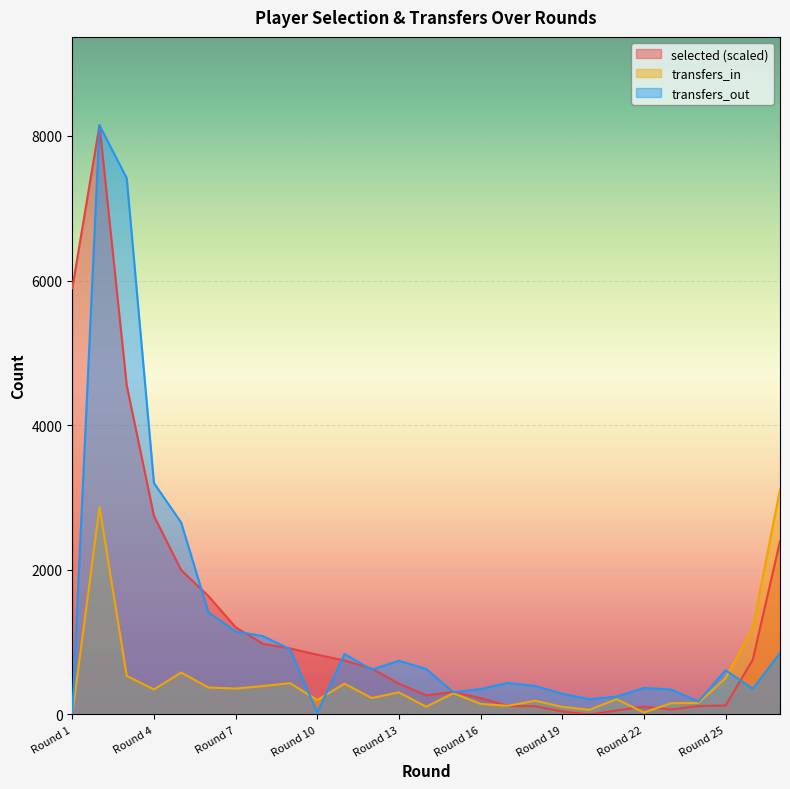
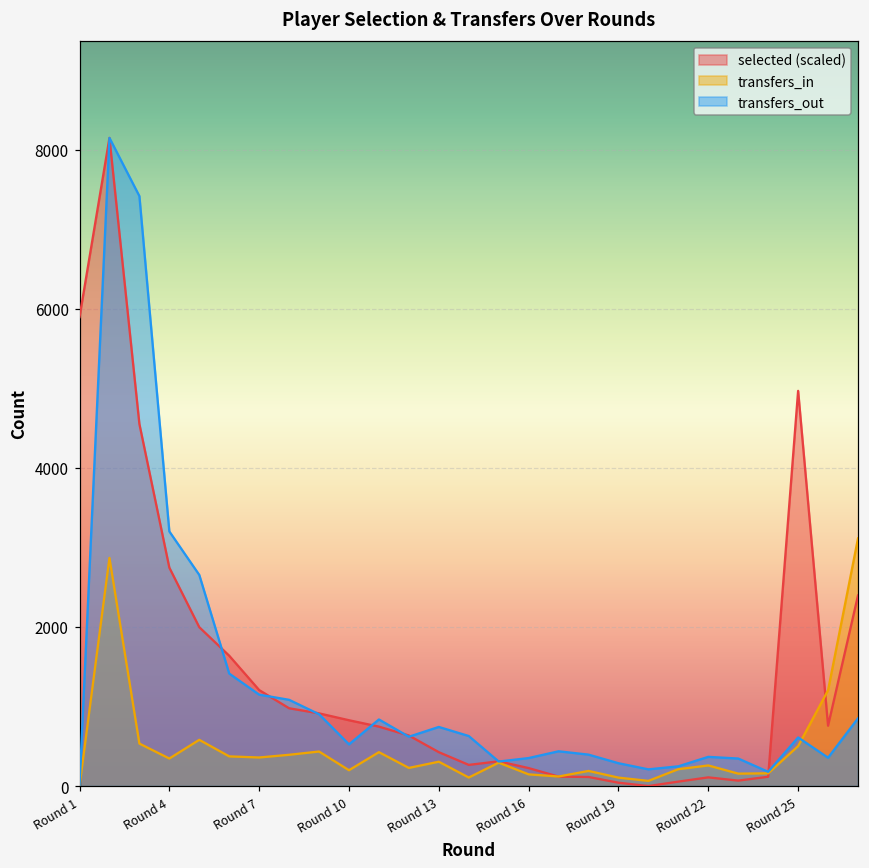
  {
    "selected (scaled)": {
      "Round 1": 5900,
      "Round 4": 2700,
      "Round 7": 1200,
      "Round 10": 800,
      "Round 13": 400,
      "Round 16": 200,
      "Round 19": 0,
      "Round 22": 100,
-     "Round 25": 100
+     "Round 25": 5000
    },
    "transfers_in": {
      "Round 4": 300,
      "Round 7": 400,
      "Round 10": 200,
      "Round 13": 300,
      "Round 16": 100,
      "Round 19": 100,
-     "Round 22": 0,
+     "Round 22": 300,
      "Round 25": 500
    },
    "transfers_out": {
      "Round 4": 3200,
      "Round 7": 1100,
-     "Round 10": 0,
+     "Round 10": 500,
      "Round 13": 700,
      "Round 16": 400,
      "Round 19": 300,
      "Round 22": 400,
      "Round 25": 600
    }
  }
